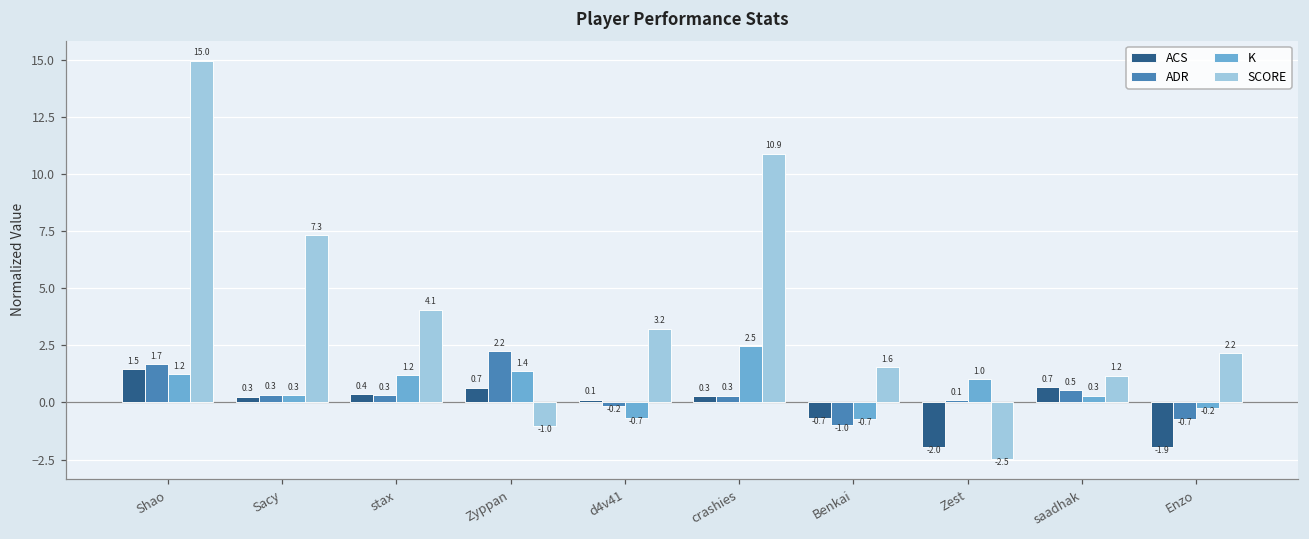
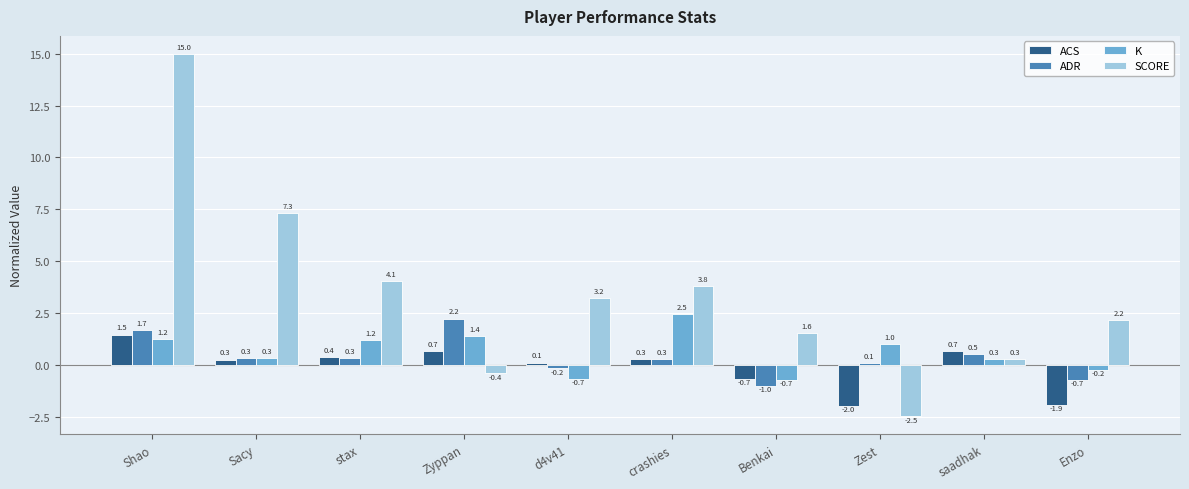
  {
    "ACS": {
      "Shao": 1.5,
      "Sacy": 0.3,
      "stax": 0.4,
      "Zyppan": 0.7,
      "d4v41": 0.1,
      "crashies": 0.3,
      "Benkai": -0.7,
      "Zest": -2.0,
      "saadhak": 0.7,
      "Enzo": -1.9
    },
    "SCORE": {
      "Shao": 15.0,
      "Sacy": 7.3,
      "stax": 4.1,
-     "Zyppan": -1.0,
+     "Zyppan": -0.4,
      "d4v41": 3.2,
-     "crashies": 10.9,
+     "crashies": 3.8,
      "Benkai": 1.6,
      "Zest": -2.5,
-     "saadhak": 1.2,
+     "saadhak": 0.3,
      "Enzo": 2.2
    }
  }
